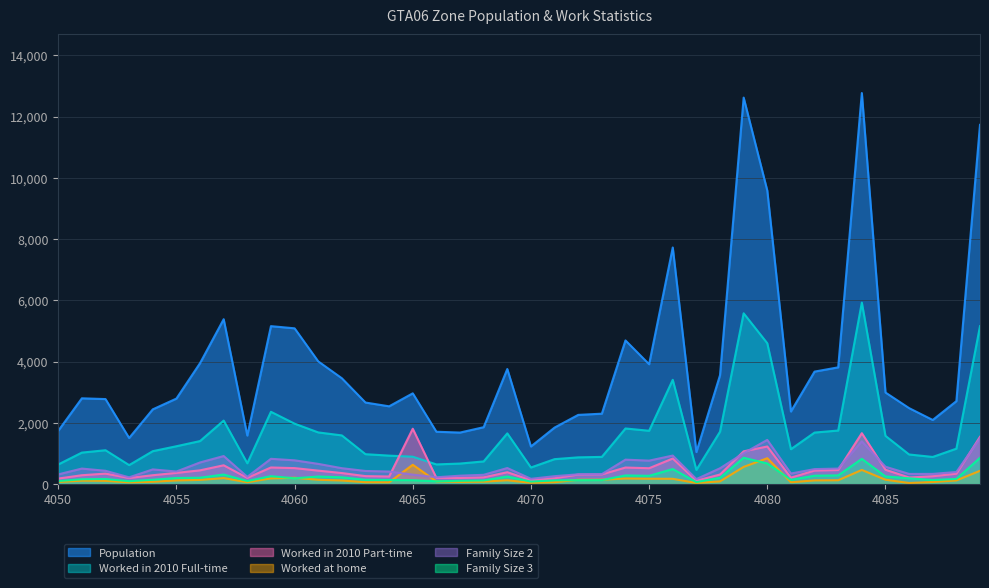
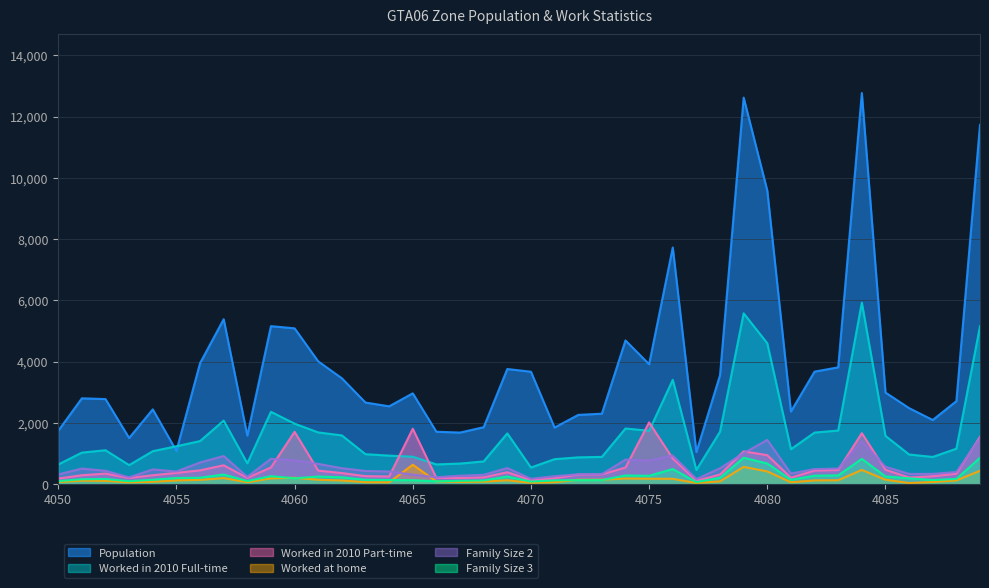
  {
    "Population": {
      "4050": "1,700",
-     "4055": "2,800",
+     "4055": "1,100",
      "4060": "5,100",
      "4065": "3,000",
-     "4070": "1,200",
+     "4070": "3,700",
      "4075": "3,900",
      "4080": "9,600",
      "4085": "3,000"
    },
    "Worked in 2010 Part-time": {
-     "4060": "500",
+     "4060": "1,700",
      "4065": "1,800",
-     "4075": "500",
-     "4080": "1,200",
+     "4075": "2,000",
+     "4080": "900",
      "4085": "500"
    },
    "Worked at home": {
      "4065": "600",
      "4075": "200",
-     "4080": "800",
+     "4080": "400",
      "4085": "100"
    },
    "Family Size 2": {
      "4050": "300",
      "4060": "800",
      "4065": "300",
      "4075": "800",
      "4080": "1,400",
      "4085": "600"
    }
  }
